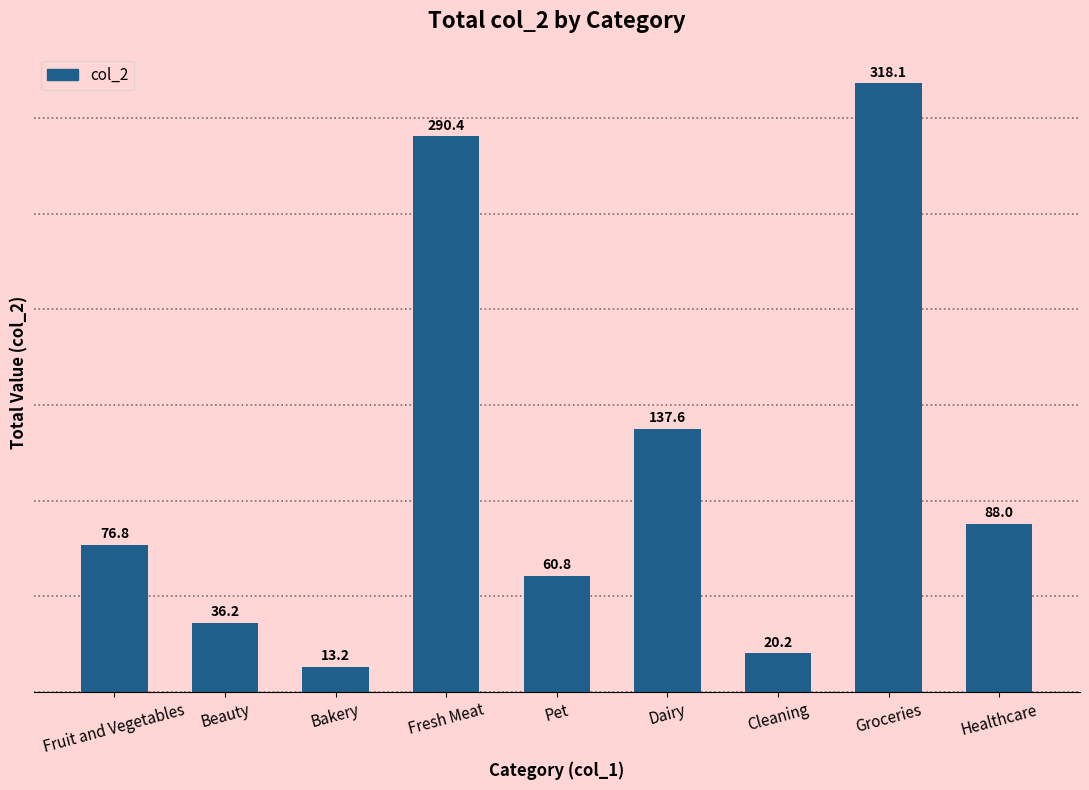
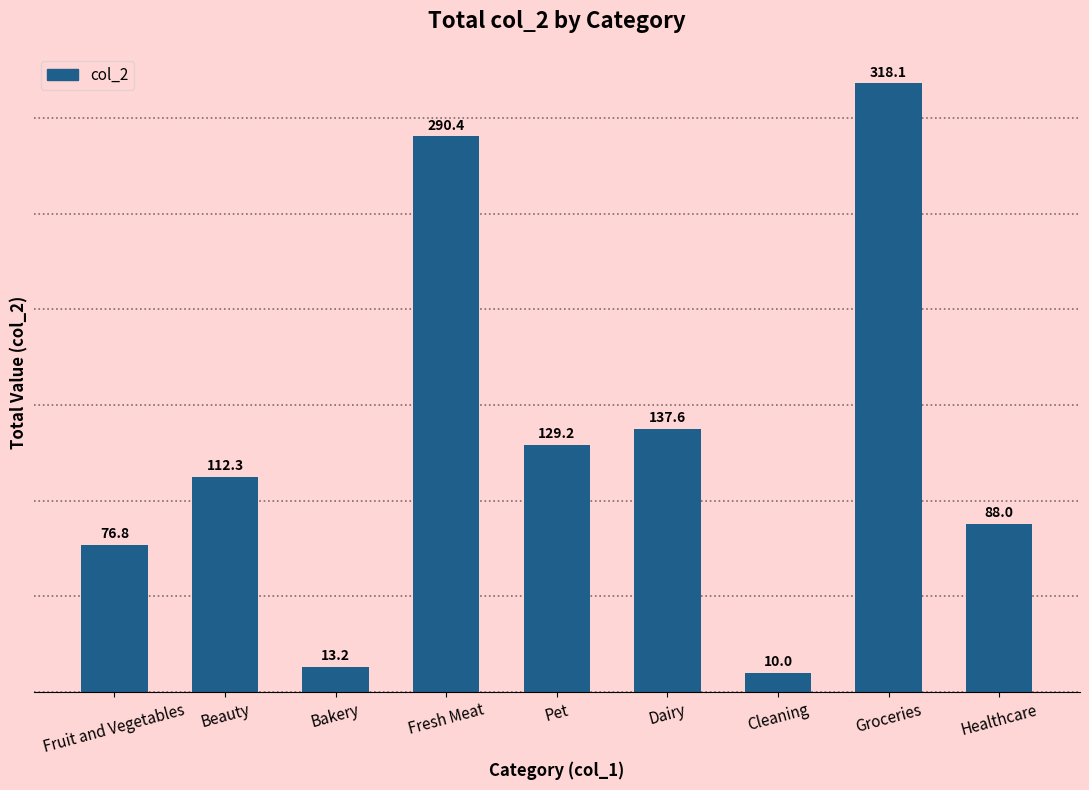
  {
    "Fruit and Vegetables": 76.8,
-   "Beauty": 36.2,
+   "Beauty": 112.3,
    "Bakery": 13.2,
    "Fresh Meat": 290.4,
-   "Pet": 60.8,
+   "Pet": 129.2,
    "Dairy": 137.6,
-   "Cleaning": 20.2,
+   "Cleaning": 10.0,
    "Groceries": 318.1,
    "Healthcare": 88.0
  }
